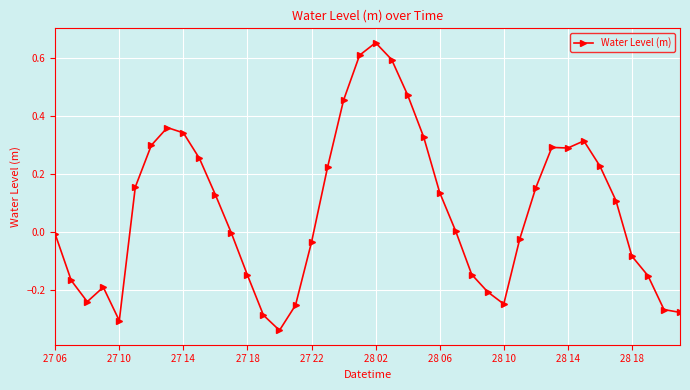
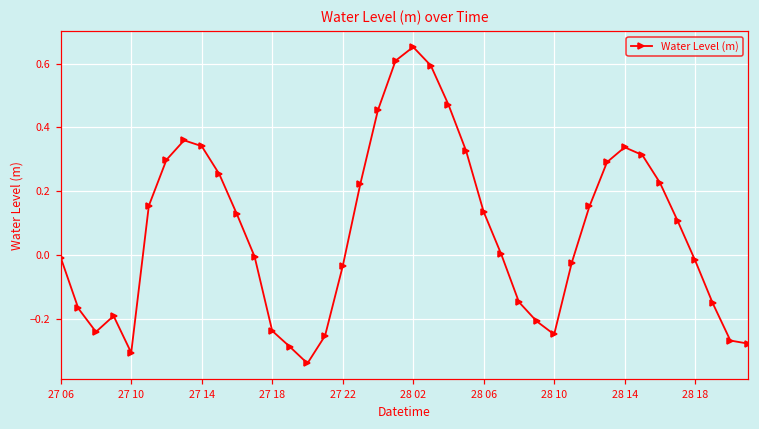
  {
    "27 06": -0.01,
    "27 10": -0.31,
    "27 14": 0.34,
-   "27 18": -0.15,
+   "27 18": -0.24,
    "27 22": -0.04,
    "28 02": 0.65,
    "28 06": 0.14,
    "28 10": -0.25,
-   "28 14": 0.29,
-   "28 18": -0.08
+   "28 14": 0.34,
+   "28 18": -0.02
  }
